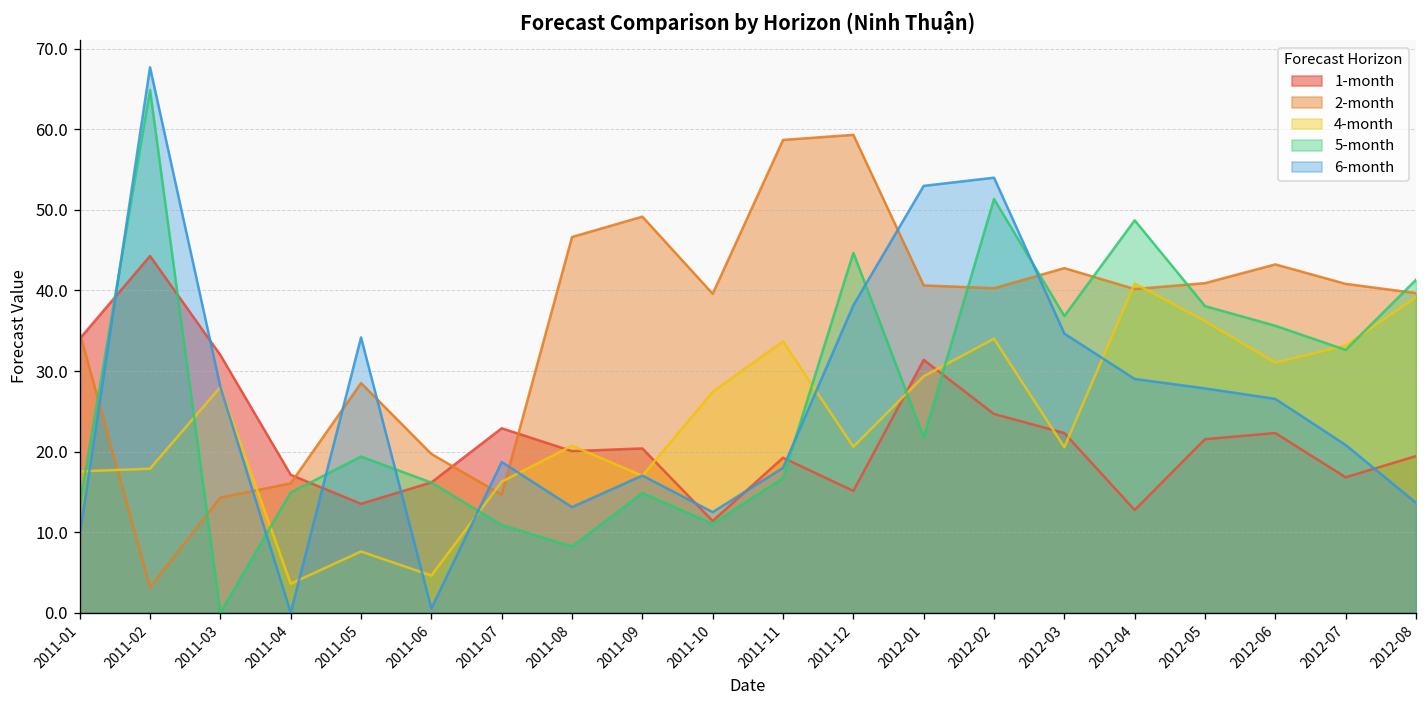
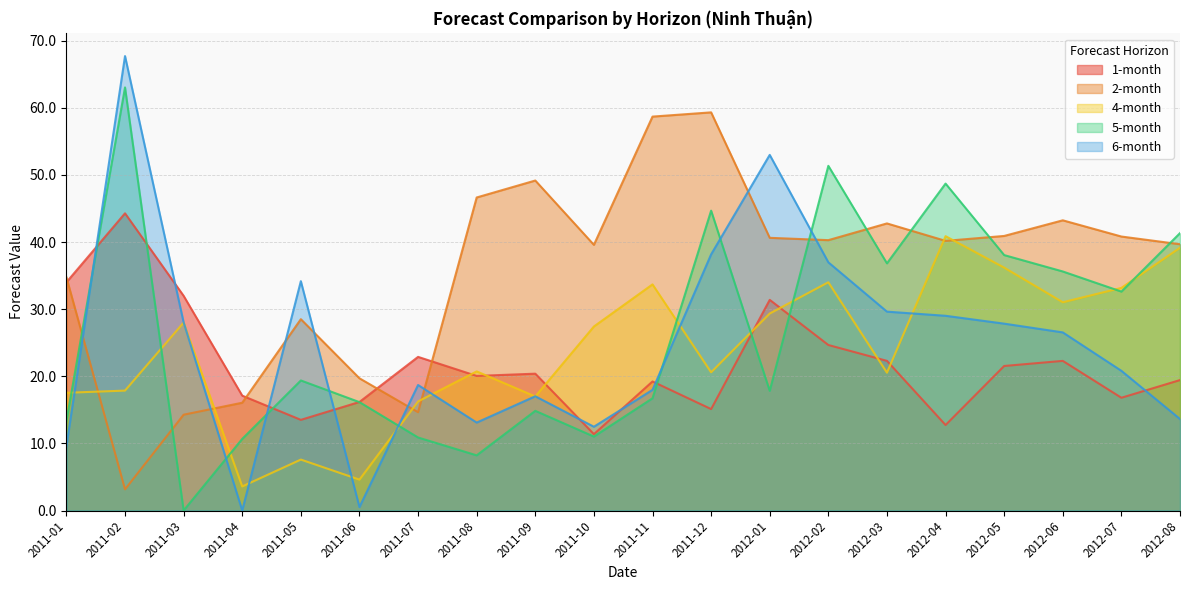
  {
    "5-month": {
      "2011-01": 13,
-     "2011-02": 65,
+     "2011-02": 63,
      "2011-03": 0,
-     "2011-04": 15,
+     "2011-04": 11,
      "2011-05": 19,
      "2011-07": 11,
      "2011-08": 8,
      "2011-09": 15,
      "2011-11": 17,
      "2011-12": 45,
-     "2012-01": 22,
+     "2012-01": 18,
      "2012-02": 51,
      "2012-03": 37,
      "2012-04": 49,
      "2012-05": 38,
      "2012-06": 36,
      "2012-07": 33,
      "2012-08": 41
    },
    "6-month": {
      "2011-01": 10,
      "2011-02": 68,
      "2011-04": 0,
      "2011-05": 34,
      "2011-06": 1,
      "2011-07": 19,
      "2011-08": 13,
      "2011-10": 12,
      "2011-11": 18,
      "2011-12": 38,
      "2012-01": 53,
-     "2012-02": 54,
-     "2012-03": 35,
+     "2012-02": 37,
+     "2012-03": 30,
      "2012-04": 29,
      "2012-05": 28,
      "2012-06": 27,
      "2012-07": 21,
      "2012-08": 14
    }
  }
